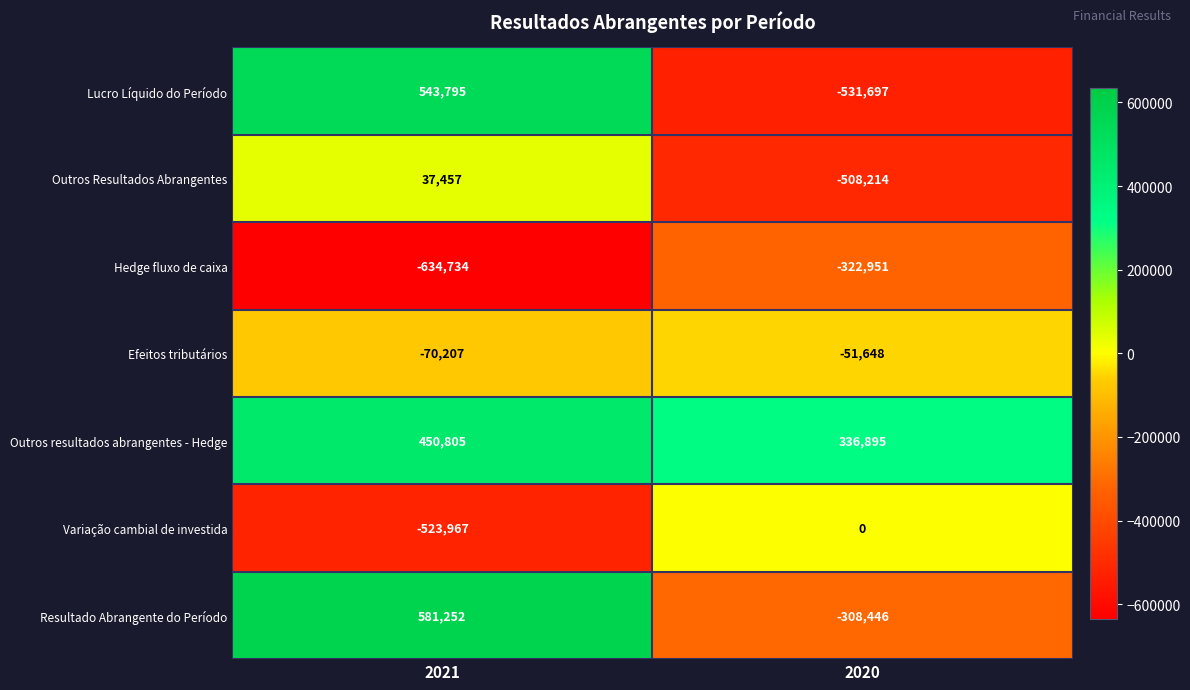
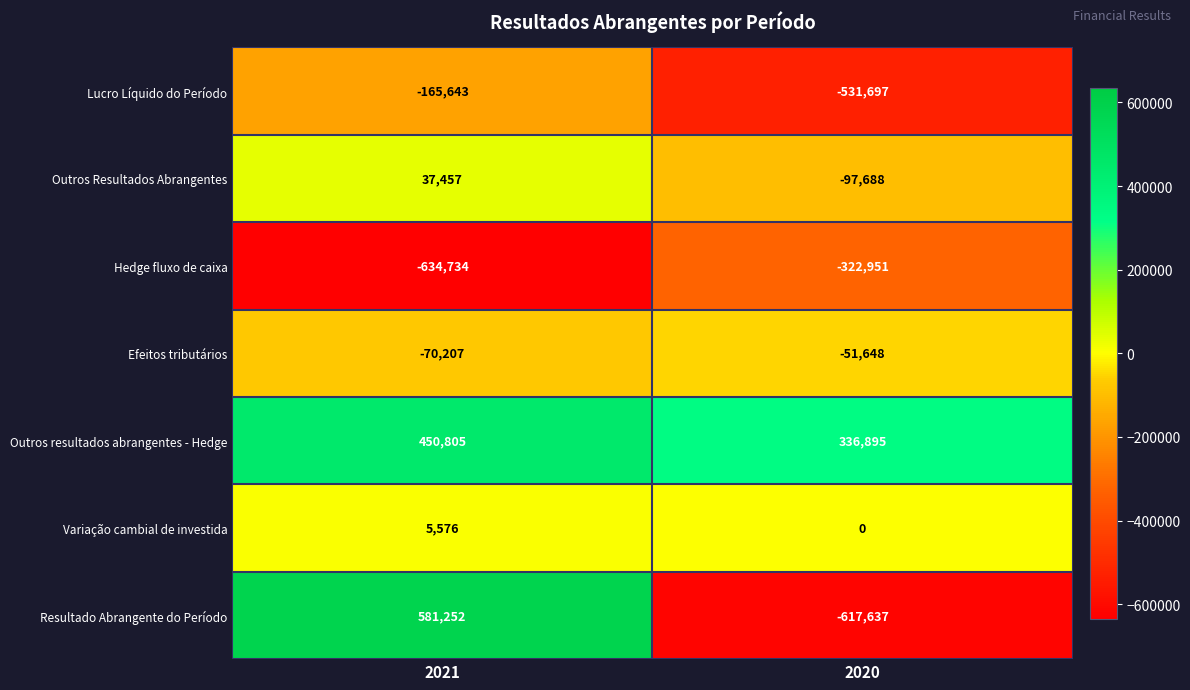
  {
    "Lucro Líquido do Período": {
-     "2021": "543,795",
+     "2021": "-165,643",
      "2020": "-531,697"
    },
    "Outros Resultados Abrangentes": {
      "2021": "37,457",
-     "2020": "-508,214"
+     "2020": "-97,688"
    },
    "Hedge fluxo de caixa": {
      "2021": "-634,734",
      "2020": "-322,951"
    },
    "Efeitos tributários": {
      "2021": "-70,207",
      "2020": "-51,648"
    },
    "Outros resultados abrangentes - Hedge": {
      "2021": "450,805",
      "2020": "336,895"
    },
    "Variação cambial de investida": {
-     "2021": "-523,967",
+     "2021": "5,576",
      "2020": "0"
    },
    "Resultado Abrangente do Período": {
      "2021": "581,252",
-     "2020": "-308,446"
+     "2020": "-617,637"
    }
  }
